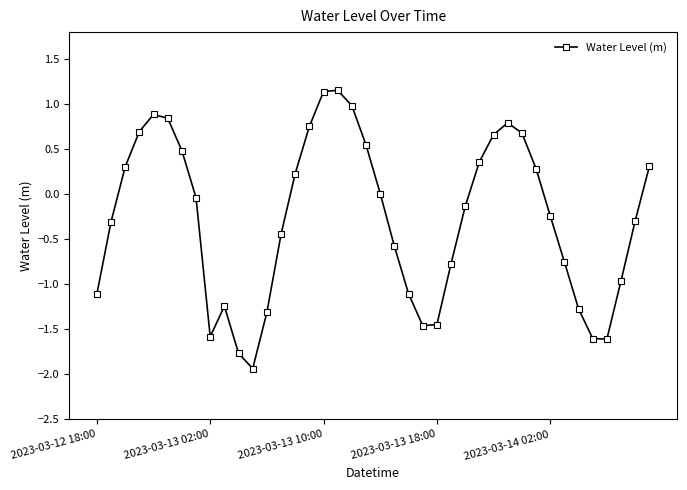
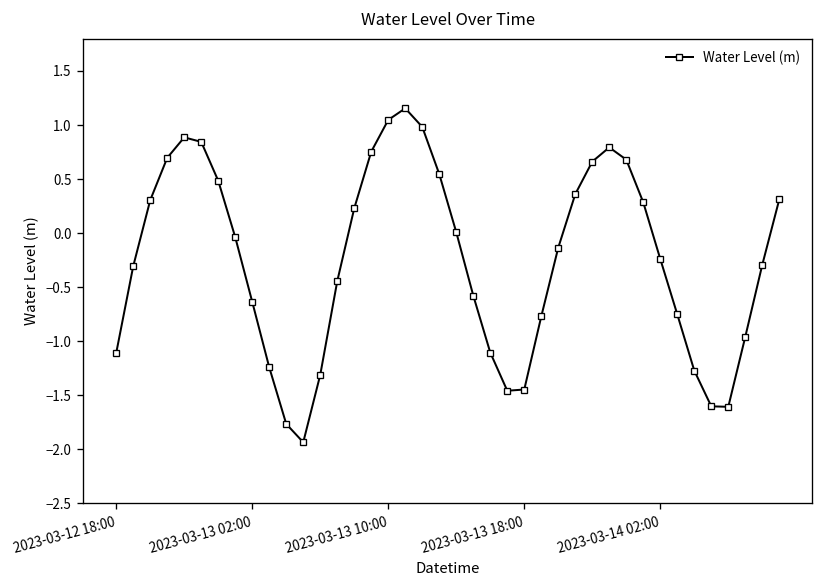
  {
    "2023-03-12 18:00": -1.1,
-   "2023-03-13 02:00": -1.6,
-   "2023-03-13 10:00": 1.1,
+   "2023-03-13 02:00": -0.6,
+   "2023-03-13 10:00": 1.0,
    "2023-03-13 18:00": -1.4,
    "2023-03-14 02:00": -0.2
  }
